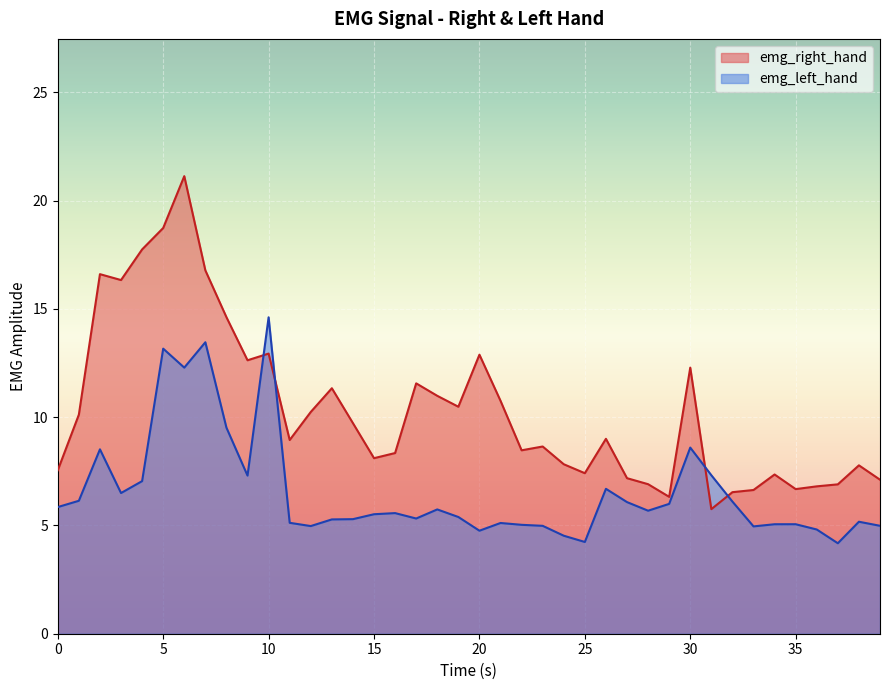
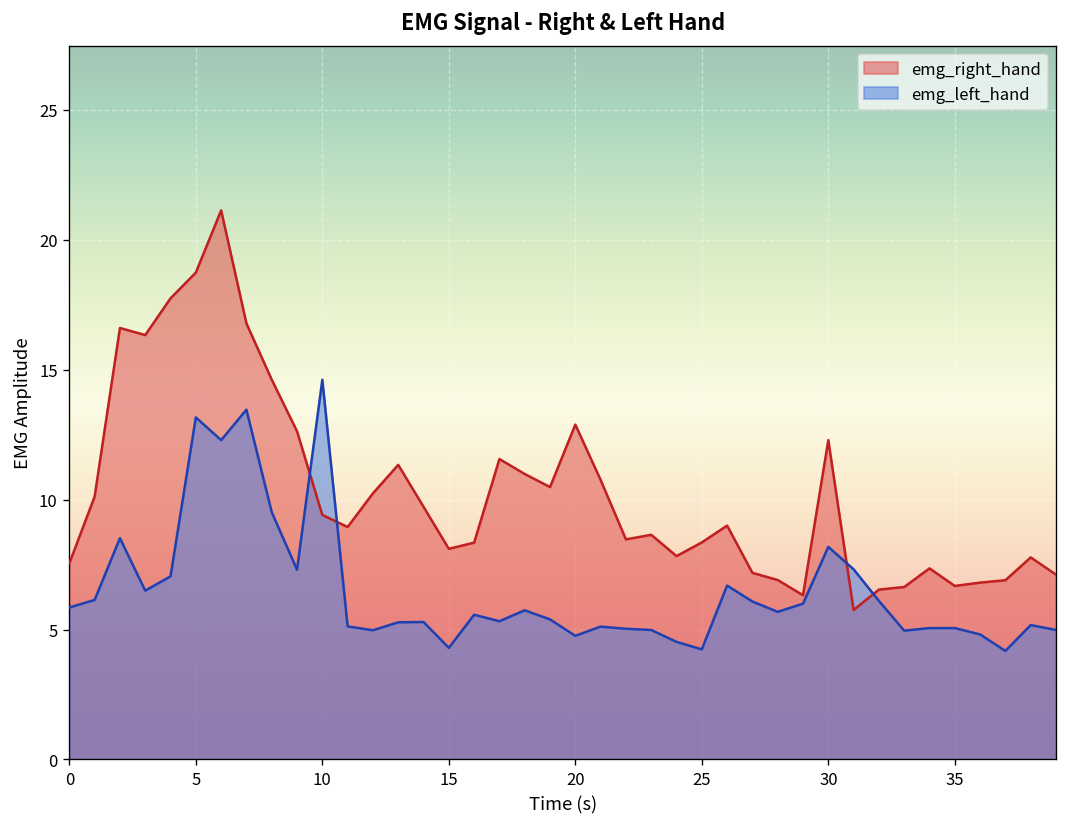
  {
    "emg_right_hand": {
      "0": 7.6,
      "5": 18.7,
-     "10": 12.9,
+     "10": 9.4,
      "15": 8.1,
      "20": 12.9,
-     "25": 7.4,
+     "25": 8.4,
      "30": 12.3,
      "35": 6.7
    },
    "emg_left_hand": {
      "0": 5.9,
      "5": 13.2,
      "10": 14.6,
-     "15": 5.5,
+     "15": 4.3,
      "20": 4.8,
      "25": 4.2,
-     "30": 8.6,
+     "30": 8.2,
      "35": 5.1
    }
  }
